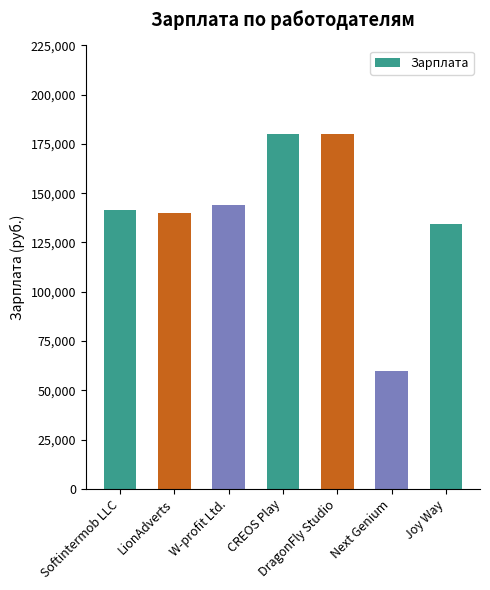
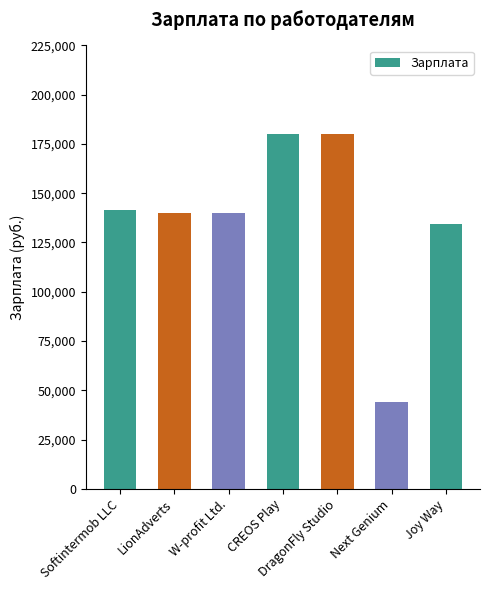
  {
    "Softintermob LLC": "141,000",
    "LionAdverts": "140,000",
-   "W-profit Ltd.": "144,000",
+   "W-profit Ltd.": "140,000",
    "CREOS Play": "180,000",
    "DragonFly Studio": "180,000",
-   "Next Genium": "60,000",
+   "Next Genium": "44,000",
    "Joy Way": "134,000"
  }
